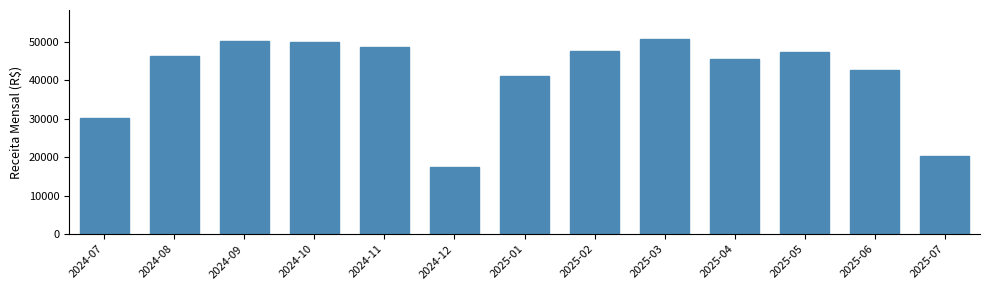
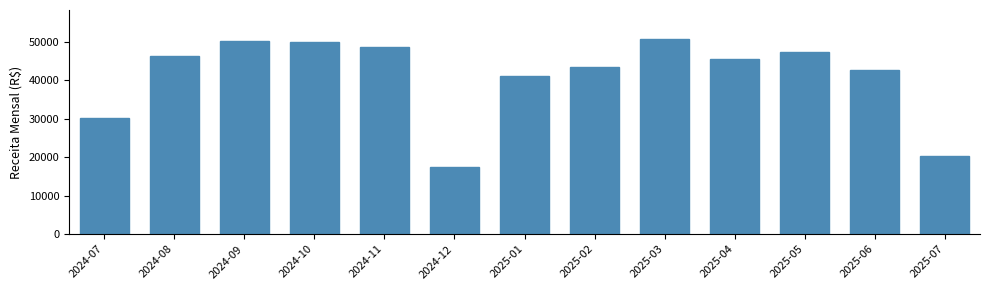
  {
    "2024-07": 30000,
    "2024-08": 46000,
    "2024-09": 50000,
    "2024-10": 50000,
    "2024-11": 49000,
    "2024-12": 18000,
    "2025-01": 41000,
-   "2025-02": 48000,
+   "2025-02": 43000,
    "2025-03": 51000,
    "2025-04": 46000,
    "2025-05": 47000,
    "2025-06": 43000,
    "2025-07": 20000
  }
